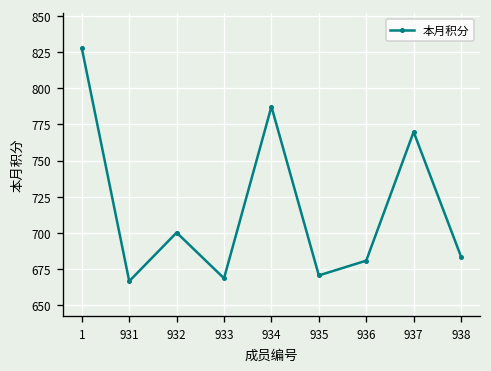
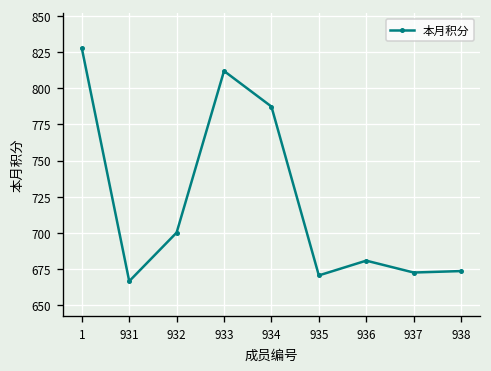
  {
    "1": 828,
    "931": 667,
    "932": 700,
-   "933": 669,
+   "933": 812,
    "934": 787,
    "935": 671,
    "936": 681,
-   "937": 770,
-   "938": 684
+   "937": 673,
+   "938": 674
  }
